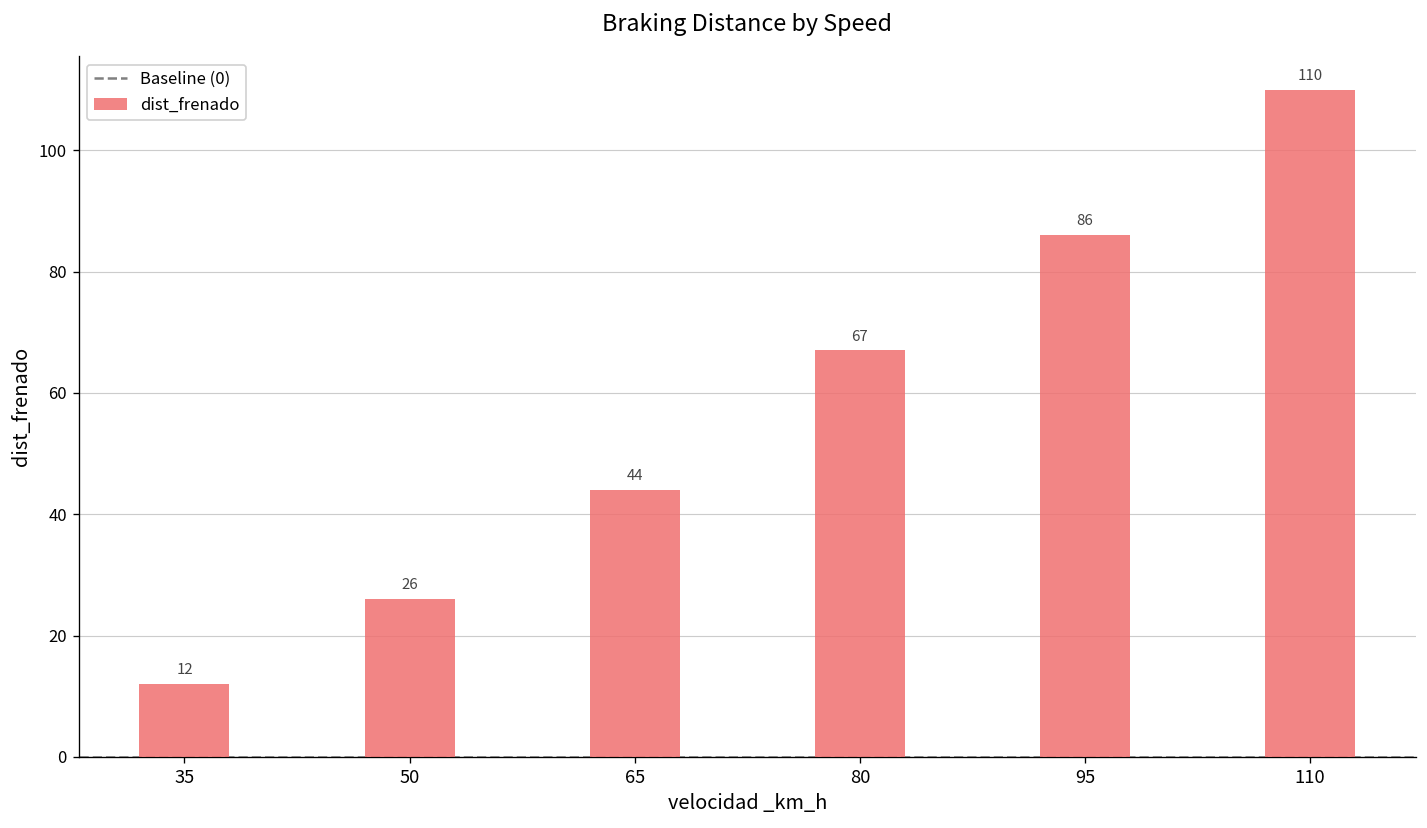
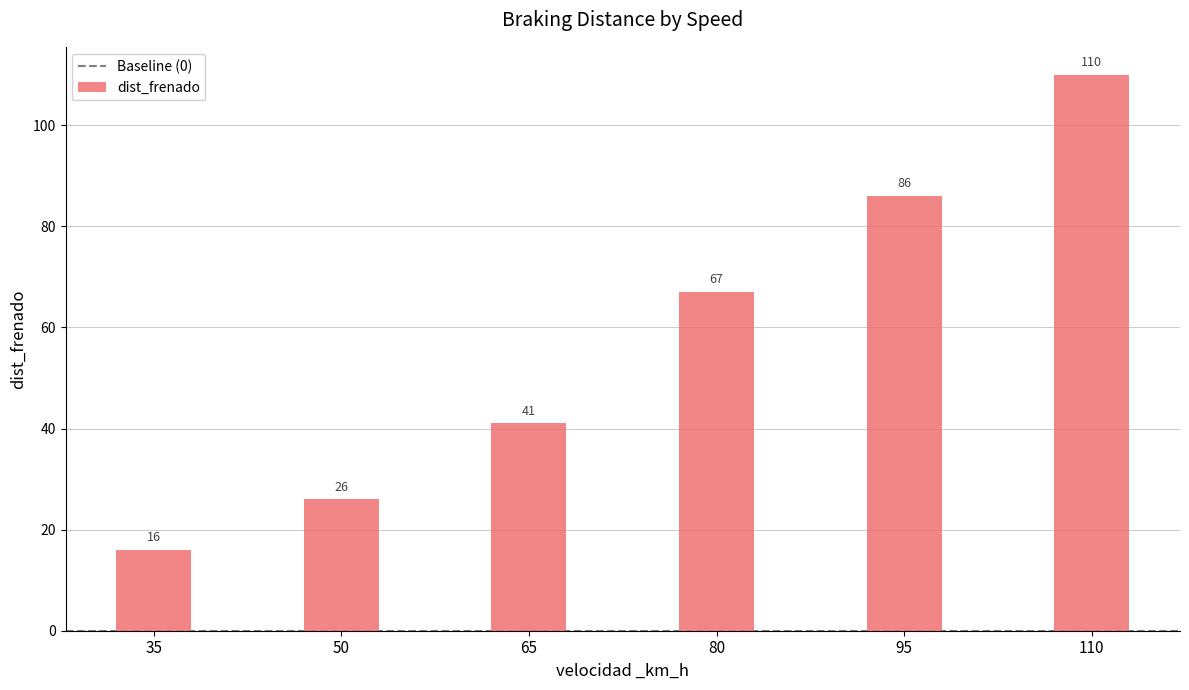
  {
-   "35": 12,
+   "35": 16,
    "50": 26,
-   "65": 44,
+   "65": 41,
    "80": 67,
    "95": 86,
    "110": 110
  }
